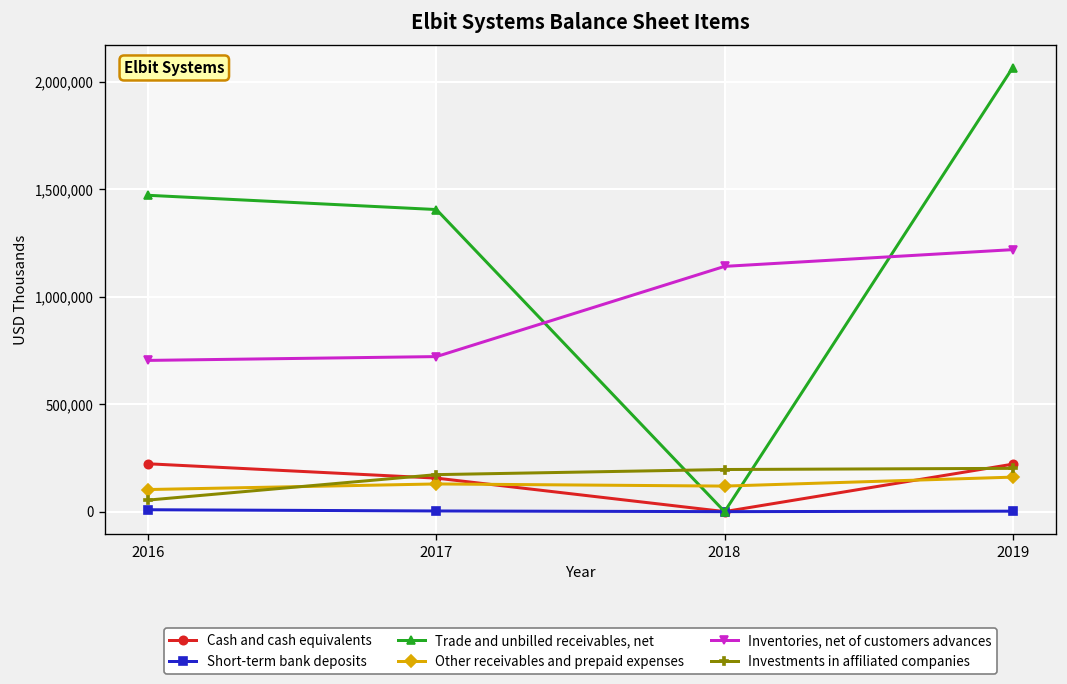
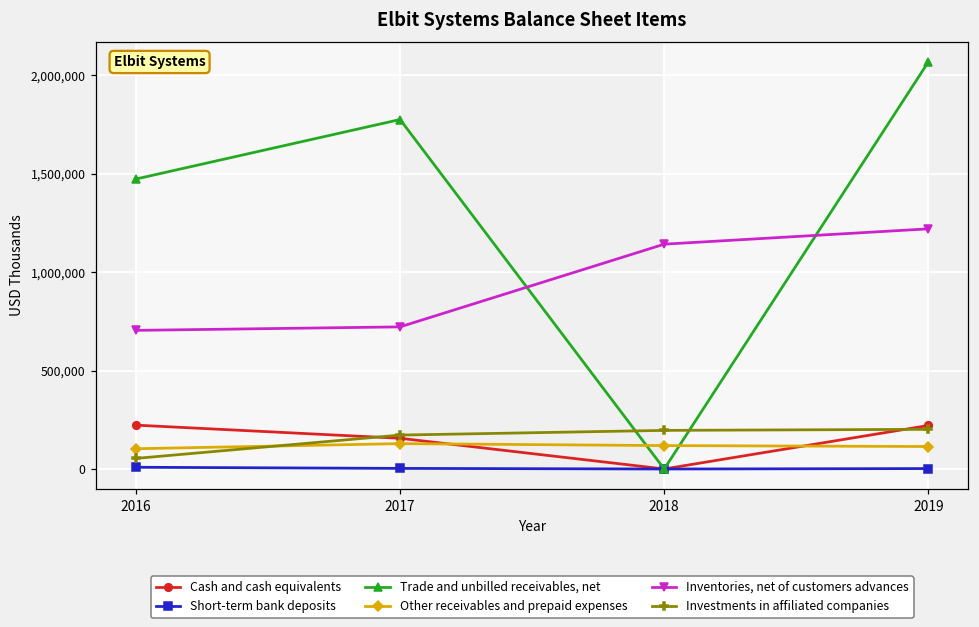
  {
    "Cash and cash equivalents": {
      "2016": "220,000",
      "2017": "160,000",
      "2019": "220,000"
    },
    "Short-term bank deposits": {
      "2016": "10,000",
      "2017": "0",
      "2019": "0"
    },
    "Trade and unbilled receivables, net": {
      "2016": "1,470,000",
-     "2017": "1,410,000",
+     "2017": "1,780,000",
      "2019": "2,070,000"
    },
    "Other receivables and prepaid expenses": {
      "2016": "100,000",
      "2017": "130,000",
      "2018": "120,000",
-     "2019": "160,000"
+     "2019": "110,000"
    },
    "Inventories, net of customers advances": {
      "2016": "700,000",
      "2017": "720,000",
      "2018": "1,140,000",
      "2019": "1,220,000"
    },
    "Investments in affiliated companies": {
      "2016": "50,000",
      "2017": "170,000",
      "2018": "200,000",
      "2019": "200,000"
    }
  }
